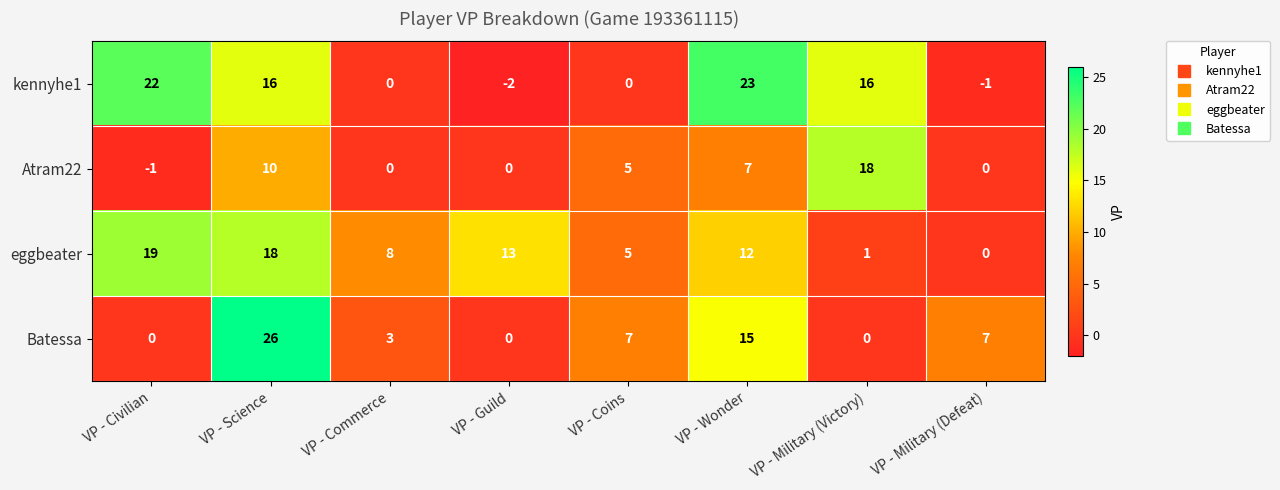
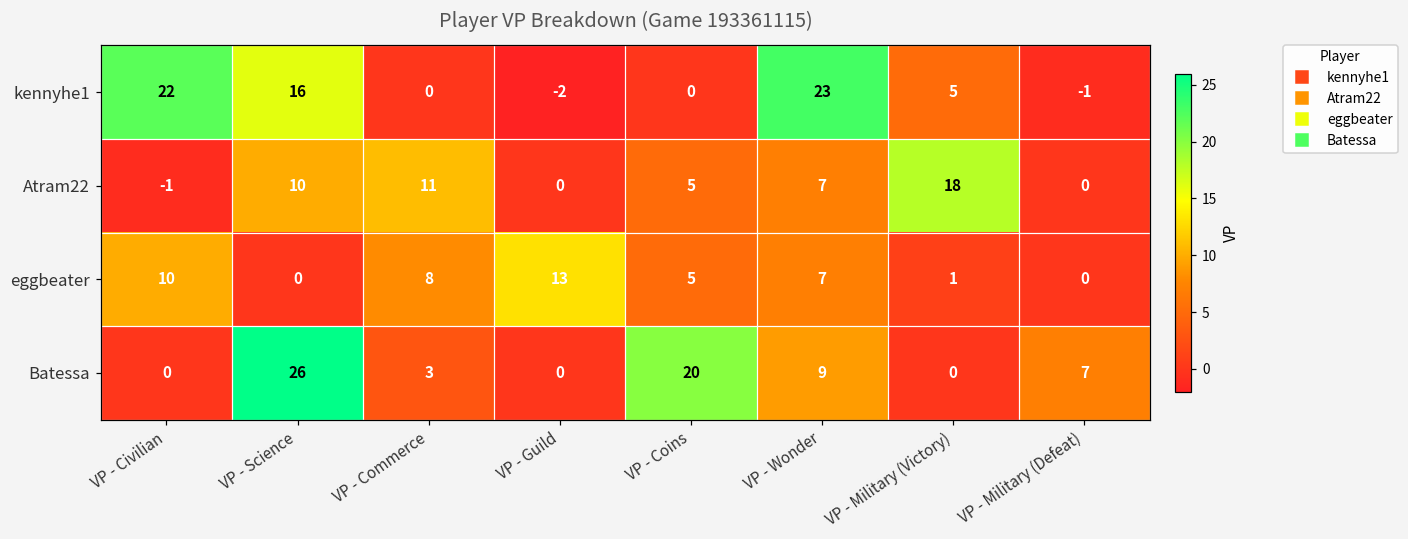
  {
    "kennyhe1": {
      "VP - Civilian": 22,
      "VP - Science": 16,
      "VP - Commerce": 0,
      "VP - Guild": -2,
      "VP - Coins": 0,
      "VP - Wonder": 23,
-     "VP - Military (Victory)": 16,
+     "VP - Military (Victory)": 5,
      "VP - Military (Defeat)": -1
    },
    "Atram22": {
      "VP - Civilian": -1,
      "VP - Science": 10,
-     "VP - Commerce": 0,
+     "VP - Commerce": 11,
      "VP - Guild": 0,
      "VP - Coins": 5,
      "VP - Wonder": 7,
      "VP - Military (Victory)": 18,
      "VP - Military (Defeat)": 0
    },
    "eggbeater": {
-     "VP - Civilian": 19,
-     "VP - Science": 18,
+     "VP - Civilian": 10,
+     "VP - Science": 0,
      "VP - Commerce": 8,
      "VP - Guild": 13,
      "VP - Coins": 5,
-     "VP - Wonder": 12,
+     "VP - Wonder": 7,
      "VP - Military (Victory)": 1,
      "VP - Military (Defeat)": 0
    },
    "Batessa": {
      "VP - Civilian": 0,
      "VP - Science": 26,
      "VP - Commerce": 3,
      "VP - Guild": 0,
-     "VP - Coins": 7,
-     "VP - Wonder": 15,
+     "VP - Coins": 20,
+     "VP - Wonder": 9,
      "VP - Military (Victory)": 0,
      "VP - Military (Defeat)": 7
    }
  }
